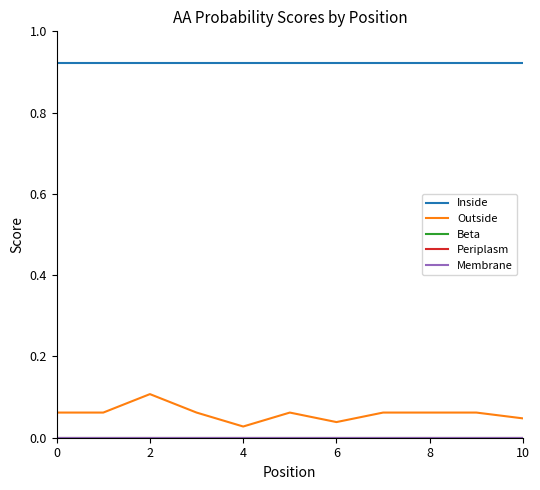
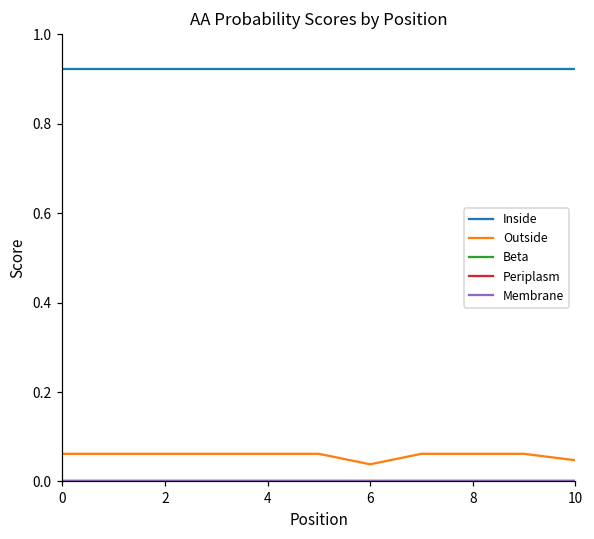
  {
    "Inside": {
      "0": 0.92,
      "2": 0.92,
      "4": 0.92,
      "6": 0.92,
      "8": 0.92,
      "10": 0.92
    },
    "Outside": {
      "0": 0.06,
-     "2": 0.11,
-     "4": 0.03,
+     "2": 0.06,
+     "4": 0.06,
      "6": 0.04,
      "8": 0.06,
      "10": 0.05
    },
    "Membrane": {
      "0": 0.00,
      "2": 0.00,
      "4": 0.00,
      "6": 0.00,
      "8": 0.00,
      "10": 0.00
    }
  }
